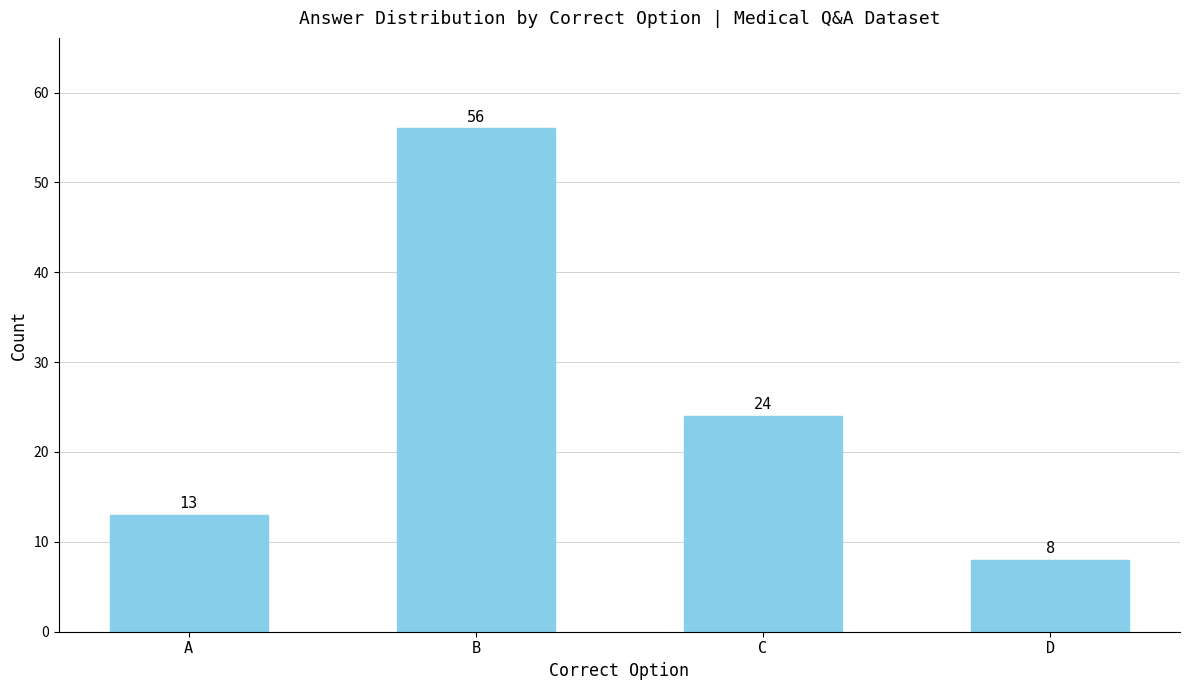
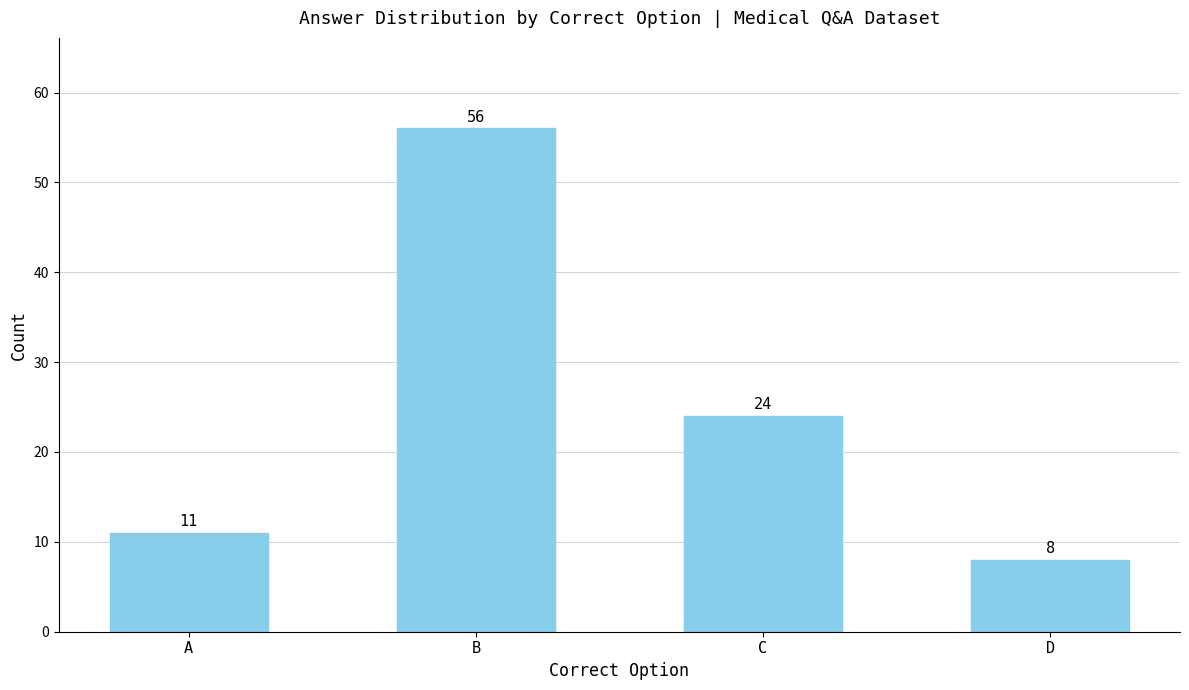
  {
-   "A": 13,
+   "A": 11,
    "B": 56,
    "C": 24,
    "D": 8
  }
